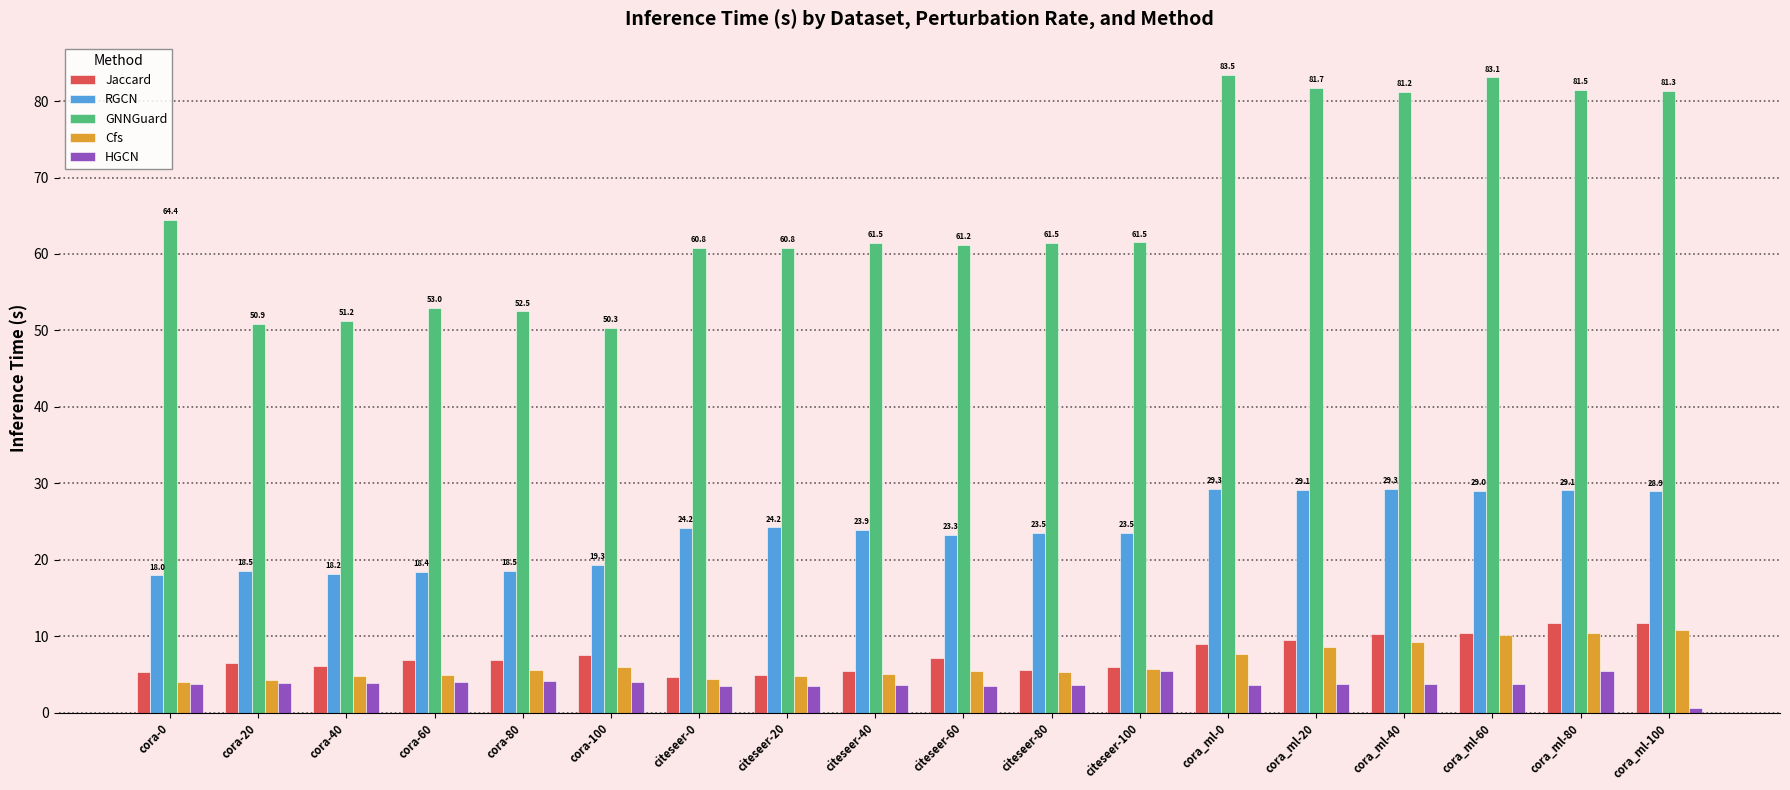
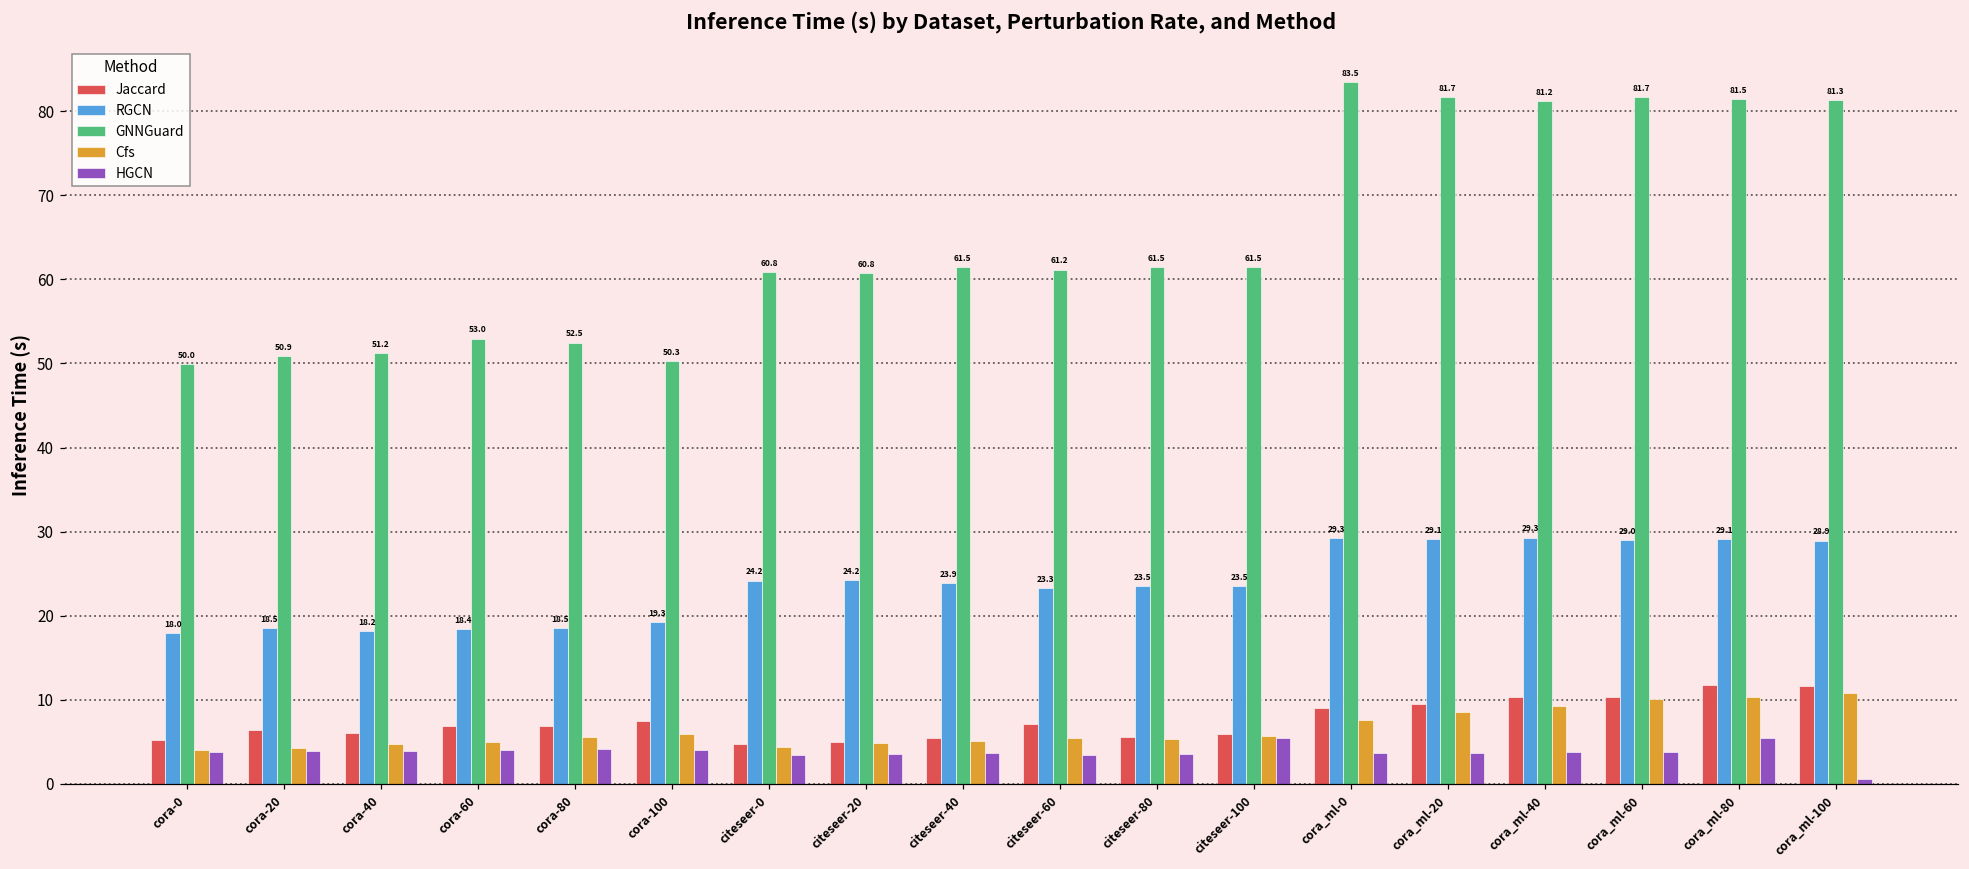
  {
    "Jaccard": {
      "cora-0": 5,
      "cora-20": 6,
      "cora-40": 6,
      "cora-60": 7,
      "cora-80": 7,
      "cora-100": 8,
      "citeseer-0": 5,
      "citeseer-20": 5,
      "citeseer-40": 5,
      "citeseer-60": 7,
      "citeseer-80": 6,
      "citeseer-100": 6,
      "cora_ml-0": 9,
      "cora_ml-20": 10,
      "cora_ml-40": 10,
      "cora_ml-60": 10,
      "cora_ml-80": 12,
      "cora_ml-100": 12
    },
    "RGCN": {
      "cora-0": 18.0,
      "cora-20": 18.5,
      "cora-40": 18.2,
      "cora-60": 18.4,
      "cora-80": 18.5,
      "cora-100": 19.3,
      "citeseer-0": 24.2,
      "citeseer-20": 24.2,
      "citeseer-40": 23.9,
      "citeseer-60": 23.3,
      "citeseer-80": 23.5,
      "citeseer-100": 23.5,
      "cora_ml-0": 29.3,
      "cora_ml-20": 29.1,
      "cora_ml-40": 29.3,
      "cora_ml-60": 29.0,
      "cora_ml-80": 29.1,
      "cora_ml-100": 28.9
    },
    "GNNGuard": {
-     "cora-0": 64.4,
+     "cora-0": 50.0,
      "cora-20": 50.9,
      "cora-40": 51.2,
      "cora-60": 53.0,
      "cora-80": 52.5,
      "cora-100": 50.3,
      "citeseer-0": 60.8,
      "citeseer-20": 60.8,
      "citeseer-40": 61.5,
      "citeseer-60": 61.2,
      "citeseer-80": 61.5,
      "citeseer-100": 61.5,
      "cora_ml-0": 83.5,
      "cora_ml-20": 81.7,
      "cora_ml-40": 81.2,
-     "cora_ml-60": 83.1,
+     "cora_ml-60": 81.7,
      "cora_ml-80": 81.5,
      "cora_ml-100": 81.3
    },
    "Cfs": {
      "cora-0": 4,
      "cora-20": 4,
      "cora-40": 5,
      "cora-60": 5,
      "cora-80": 6,
      "cora-100": 6,
      "citeseer-0": 4,
      "citeseer-20": 5,
      "citeseer-40": 5,
      "citeseer-60": 5,
      "citeseer-80": 5,
      "citeseer-100": 6,
      "cora_ml-0": 8,
      "cora_ml-20": 9,
      "cora_ml-40": 9,
      "cora_ml-60": 10,
      "cora_ml-80": 10,
      "cora_ml-100": 11
    },
    "HGCN": {
      "cora-0": 4,
      "cora-20": 4,
      "cora-40": 4,
      "cora-60": 4,
      "cora-80": 4,
      "cora-100": 4,
      "citeseer-0": 3,
      "citeseer-20": 4,
      "citeseer-40": 4,
      "citeseer-60": 3,
      "citeseer-80": 4,
      "citeseer-100": 6,
      "cora_ml-0": 4,
      "cora_ml-20": 4,
      "cora_ml-40": 4,
      "cora_ml-60": 4,
      "cora_ml-80": 5,
      "cora_ml-100": 1
    }
  }
